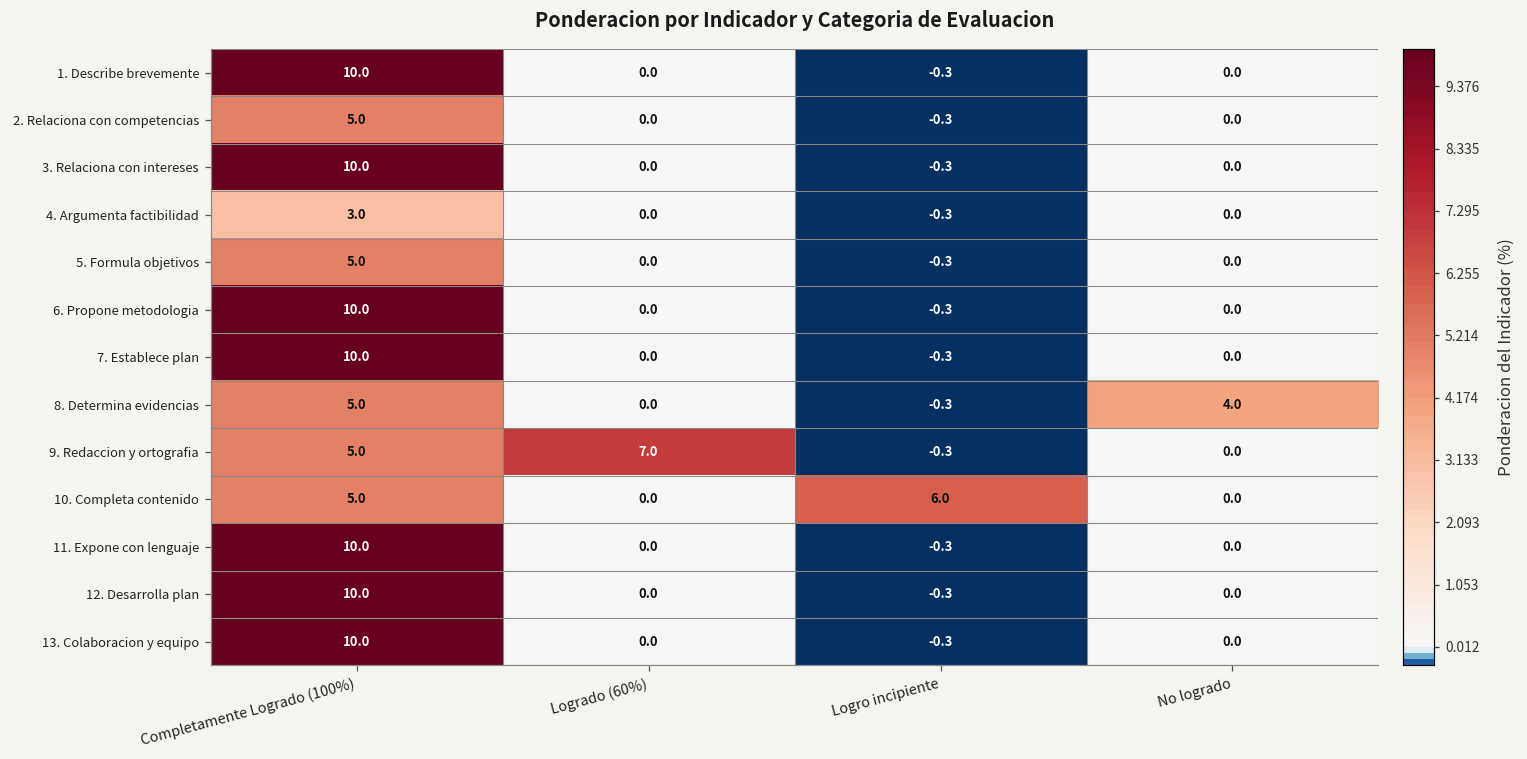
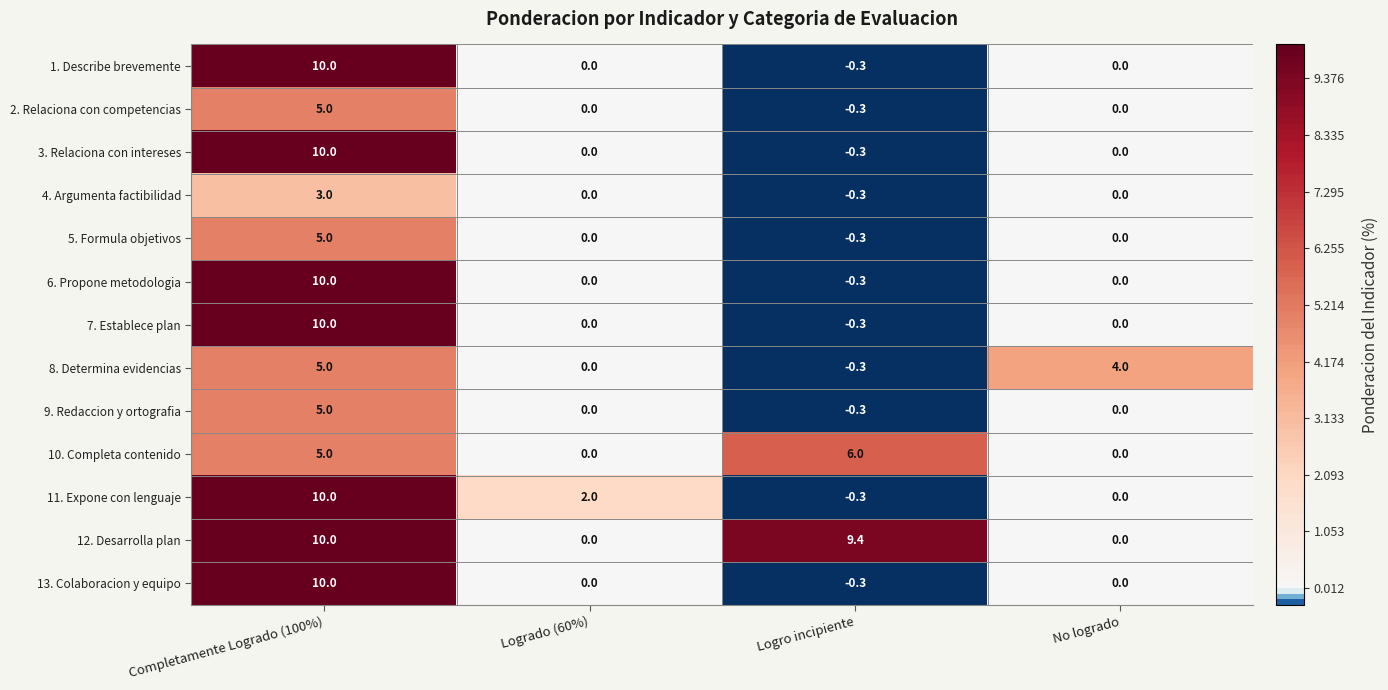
  {
    "1. Describe brevemente": {
      "Completamente Logrado (100%)": 10.0,
      "Logrado (60%)": 0.0,
      "Logro incipiente": -0.3,
      "No logrado": 0.0
    },
    "2. Relaciona con competencias": {
      "Completamente Logrado (100%)": 5.0,
      "Logrado (60%)": 0.0,
      "Logro incipiente": -0.3,
      "No logrado": 0.0
    },
    "3. Relaciona con intereses": {
      "Completamente Logrado (100%)": 10.0,
      "Logrado (60%)": 0.0,
      "Logro incipiente": -0.3,
      "No logrado": 0.0
    },
    "4. Argumenta factibilidad": {
      "Completamente Logrado (100%)": 3.0,
      "Logrado (60%)": 0.0,
      "Logro incipiente": -0.3,
      "No logrado": 0.0
    },
    "5. Formula objetivos": {
      "Completamente Logrado (100%)": 5.0,
      "Logrado (60%)": 0.0,
      "Logro incipiente": -0.3,
      "No logrado": 0.0
    },
    "6. Propone metodologia": {
      "Completamente Logrado (100%)": 10.0,
      "Logrado (60%)": 0.0,
      "Logro incipiente": -0.3,
      "No logrado": 0.0
    },
    "7. Establece plan": {
      "Completamente Logrado (100%)": 10.0,
      "Logrado (60%)": 0.0,
      "Logro incipiente": -0.3,
      "No logrado": 0.0
    },
    "8. Determina evidencias": {
      "Completamente Logrado (100%)": 5.0,
      "Logrado (60%)": 0.0,
      "Logro incipiente": -0.3,
      "No logrado": 4.0
    },
    "9. Redaccion y ortografia": {
      "Completamente Logrado (100%)": 5.0,
-     "Logrado (60%)": 7.0,
+     "Logrado (60%)": 0.0,
      "Logro incipiente": -0.3,
      "No logrado": 0.0
    },
    "10. Completa contenido": {
      "Completamente Logrado (100%)": 5.0,
      "Logrado (60%)": 0.0,
      "Logro incipiente": 6.0,
      "No logrado": 0.0
    },
    "11. Expone con lenguaje": {
      "Completamente Logrado (100%)": 10.0,
-     "Logrado (60%)": 0.0,
+     "Logrado (60%)": 2.0,
      "Logro incipiente": -0.3,
      "No logrado": 0.0
    },
    "12. Desarrolla plan": {
      "Completamente Logrado (100%)": 10.0,
      "Logrado (60%)": 0.0,
-     "Logro incipiente": -0.3,
+     "Logro incipiente": 9.4,
      "No logrado": 0.0
    },
    "13. Colaboracion y equipo": {
      "Completamente Logrado (100%)": 10.0,
      "Logrado (60%)": 0.0,
      "Logro incipiente": -0.3,
      "No logrado": 0.0
    }
  }
